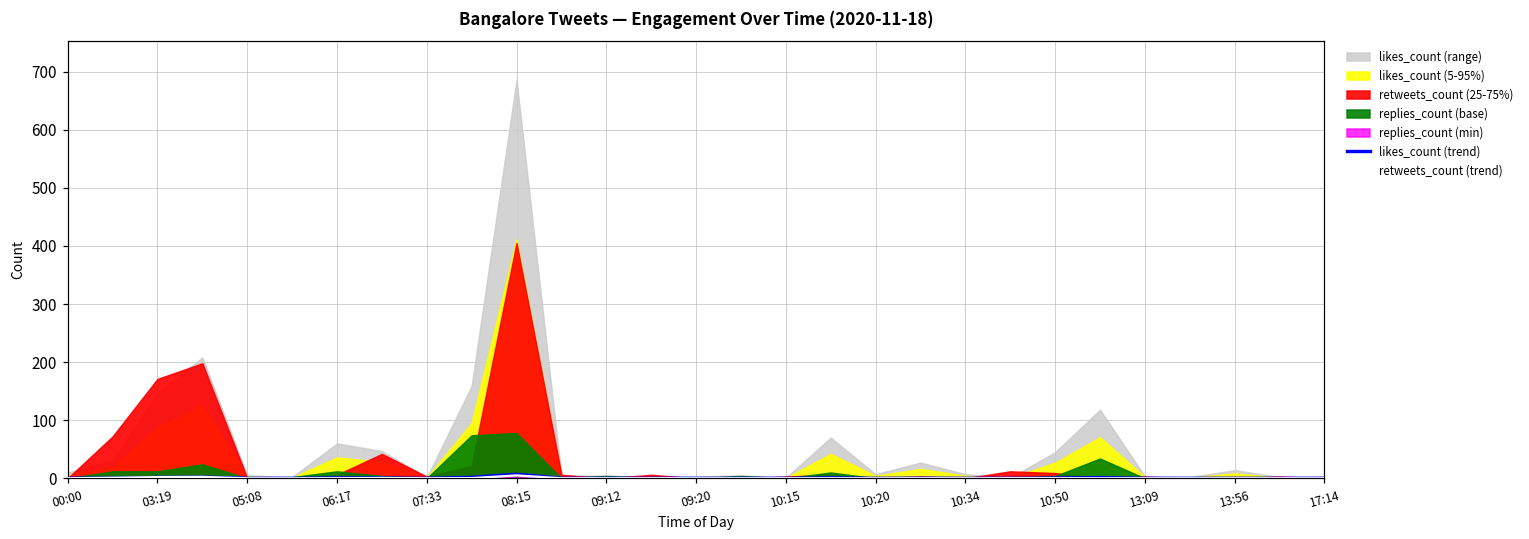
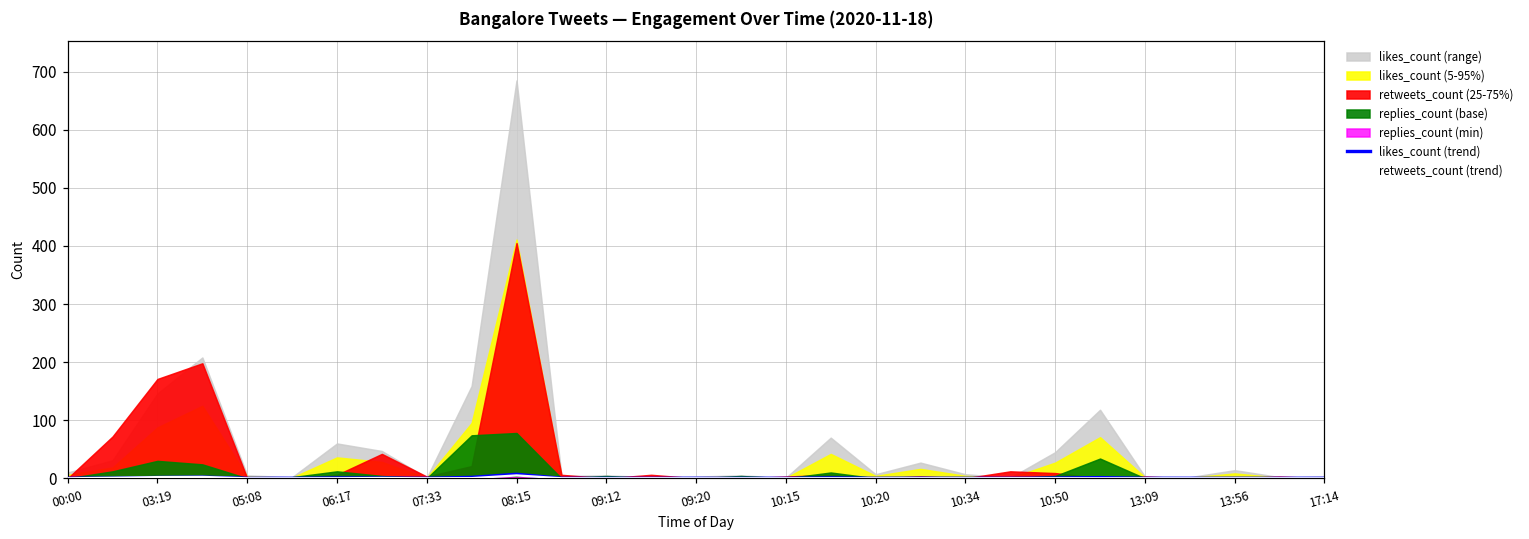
  {
    "likes_count (range)": {
      "03:19": 150,
      "06:17": 60,
      "08:15": 690,
      "10:50": 50,
      "13:56": 10
    },
    "likes_count (5-95%)": {
      "03:19": 90,
      "06:17": 40,
      "08:15": 410,
      "10:50": 30,
      "13:56": 10
    },
    "retweets_count (25-75%)": {
      "03:19": 170,
      "06:17": 10,
      "08:15": 410,
      "10:50": 10
    },
    "replies_count (base)": {
-     "03:19": 10,
+     "03:19": 30,
      "06:17": 10,
      "08:15": 80
    }
  }
